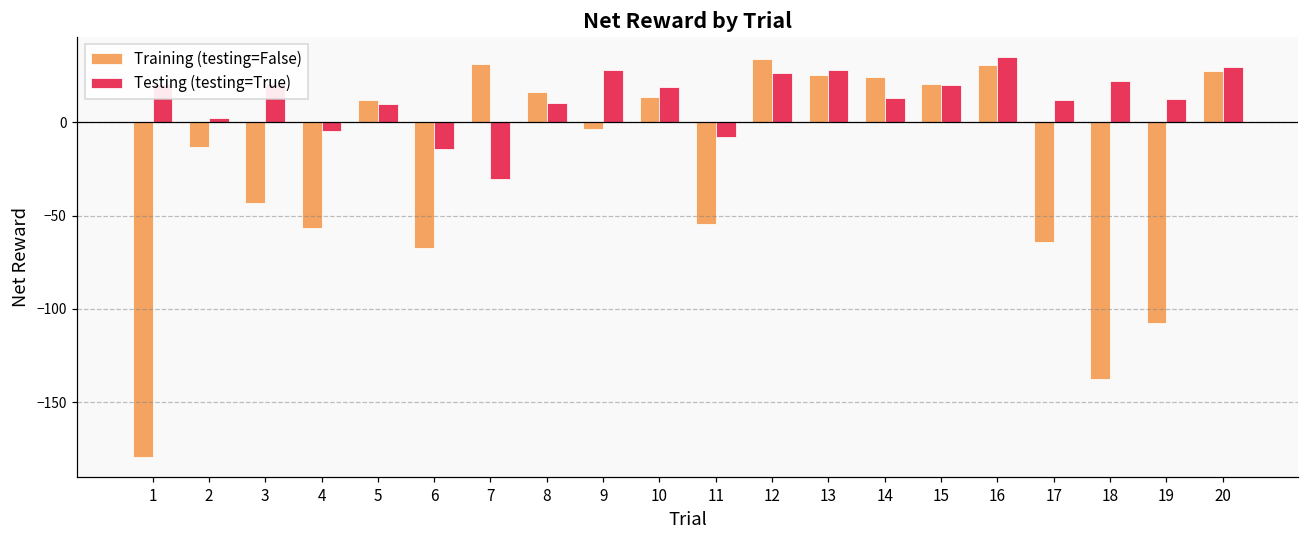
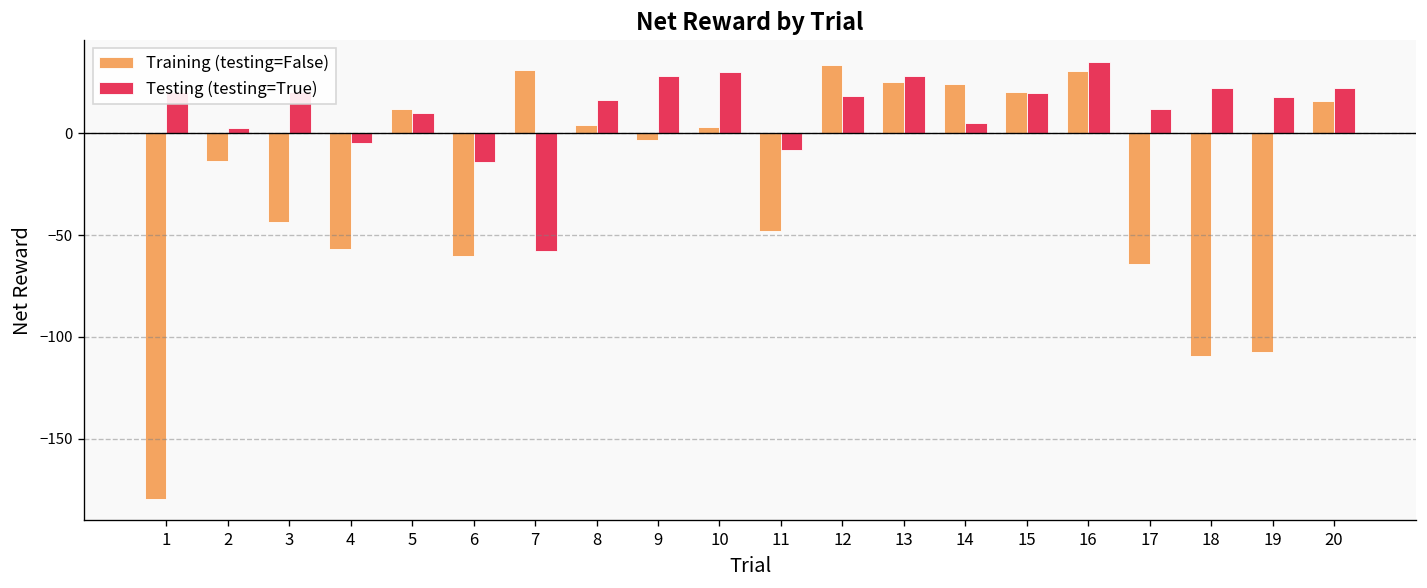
  {
    "Training (testing=False)": {
      "1": -179,
      "2": -13,
      "3": -43,
      "4": -57,
      "5": 12,
-     "6": -68,
+     "6": -60,
      "7": 31,
-     "8": 16,
+     "8": 4,
      "9": -3,
-     "10": 13,
-     "11": -54,
+     "10": 3,
+     "11": -48,
      "12": 34,
      "13": 25,
      "14": 24,
      "15": 20,
      "16": 31,
      "17": -64,
-     "18": -138,
+     "18": -110,
      "19": -107,
-     "20": 28
+     "20": 16
    },
    "Testing (testing=True)": {
      "2": 3,
      "4": -5,
      "5": 10,
      "6": -14,
-     "7": -30,
-     "8": 10,
+     "7": -58,
+     "8": 17,
      "9": 28,
-     "10": 19,
+     "10": 30,
      "11": -8,
-     "12": 27,
+     "12": 19,
      "13": 28,
-     "14": 13,
+     "14": 5,
      "15": 20,
      "16": 35,
      "17": 12,
      "18": 22,
-     "19": 13,
-     "20": 30
+     "19": 18,
+     "20": 23
    }
  }
